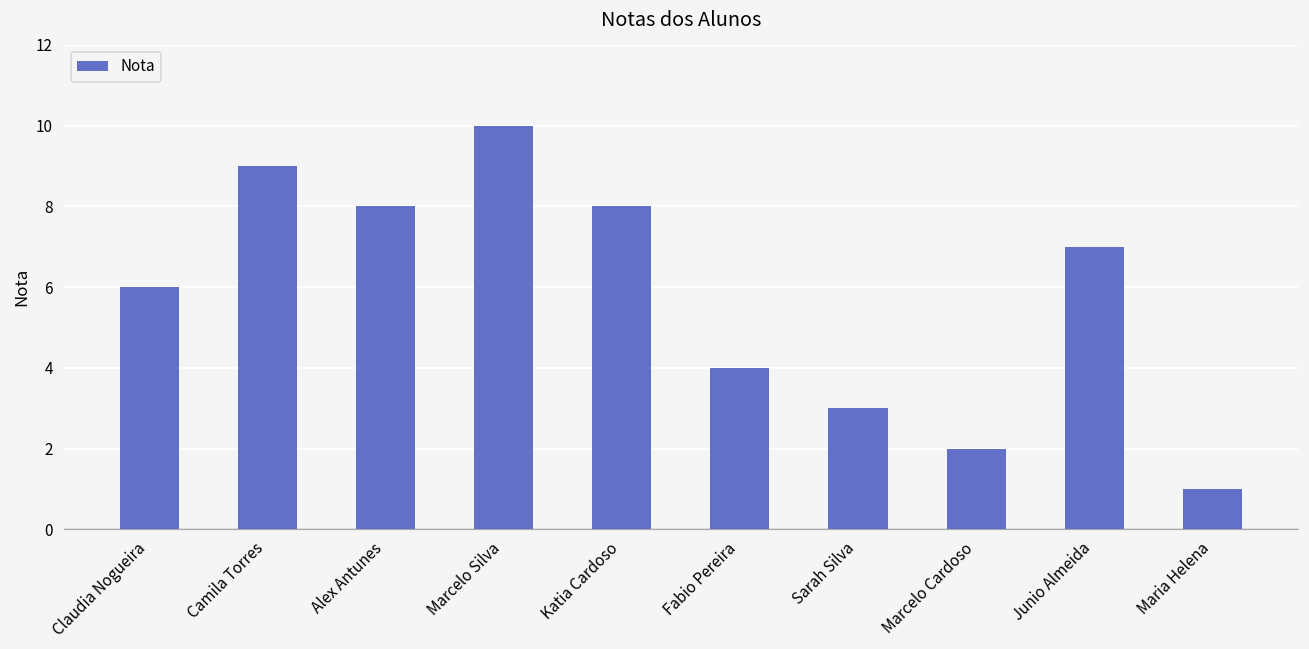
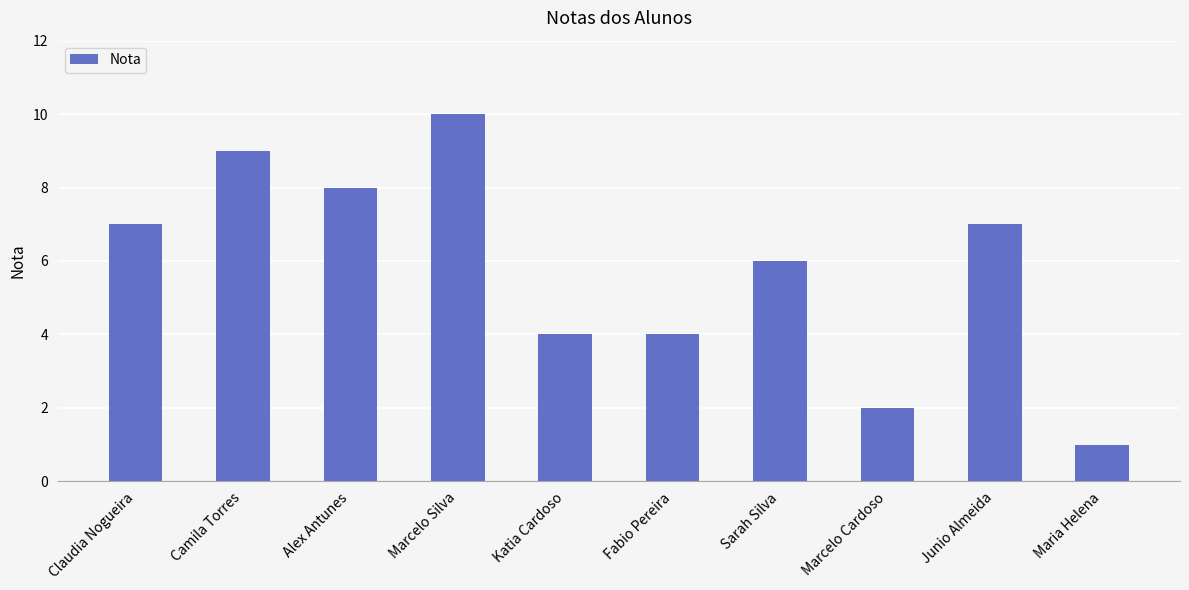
  {
-   "Claudia Nogueira": 6,
+   "Claudia Nogueira": 7,
    "Camila Torres": 9,
    "Alex Antunes": 8,
    "Marcelo Silva": 10,
-   "Katia Cardoso": 8,
+   "Katia Cardoso": 4,
    "Fabio Pereira": 4,
-   "Sarah Silva": 3,
+   "Sarah Silva": 6,
    "Marcelo Cardoso": 2,
    "Junio Almeida": 7,
    "Maria Helena": 1
  }
